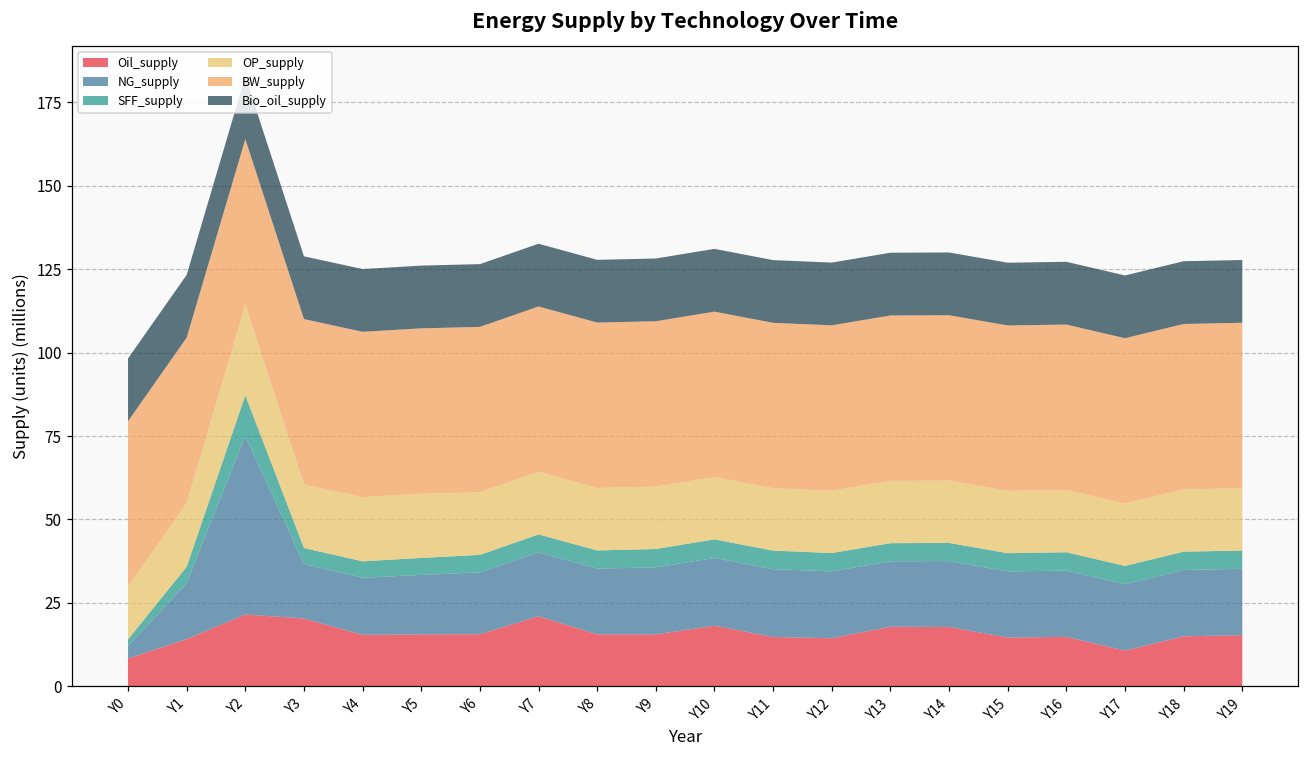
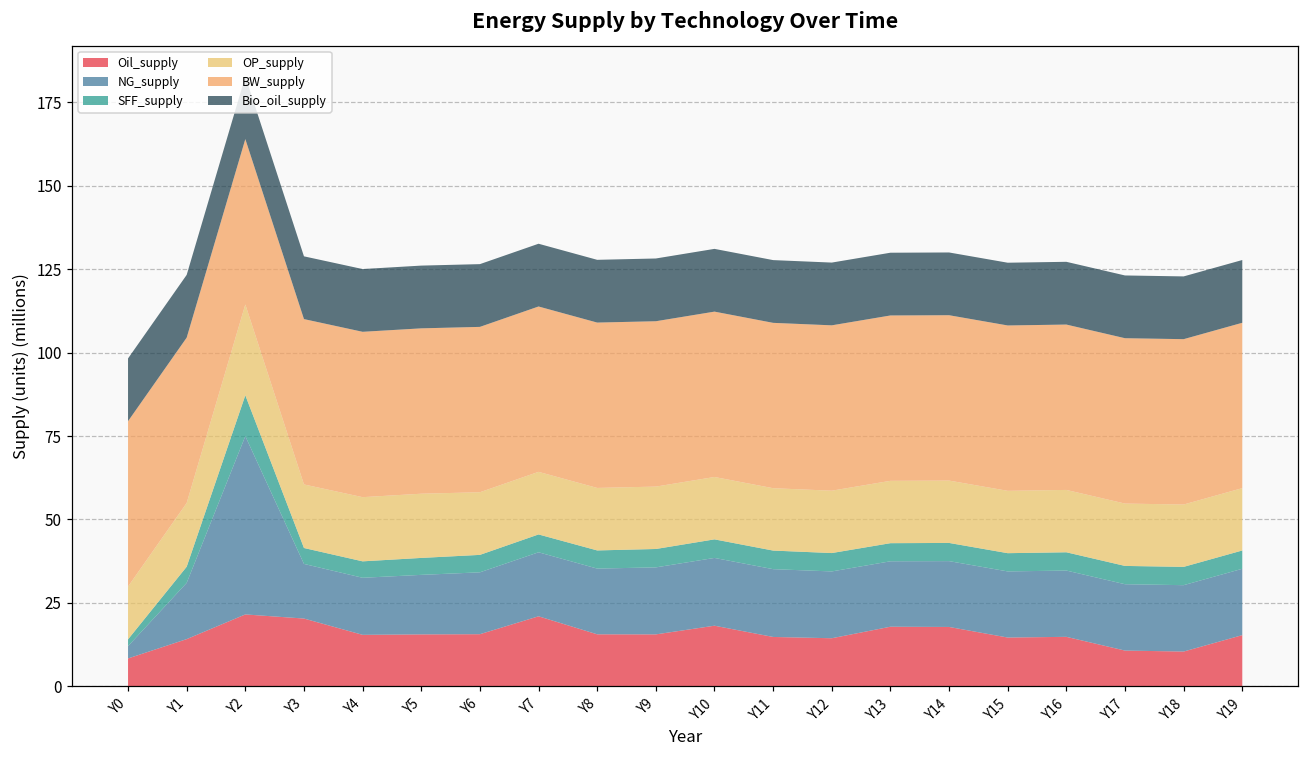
  {
    "Oil_supply": {
      "Y0": 8,
      "Y1": 14,
      "Y2": 22,
      "Y3": 20,
      "Y4": 15,
      "Y5": 16,
      "Y6": 16,
      "Y7": 21,
      "Y8": 16,
      "Y9": 16,
      "Y10": 18,
      "Y11": 15,
      "Y12": 14,
      "Y13": 18,
      "Y14": 18,
      "Y15": 15,
      "Y16": 15,
      "Y17": 11,
-     "Y18": 15,
+     "Y18": 10,
      "Y19": 15
    },
    "Bio_oil_supply": {
      "Y0": 19,
      "Y1": 19,
      "Y3": 19,
      "Y4": 19,
      "Y5": 19,
      "Y6": 19,
      "Y7": 19,
      "Y8": 19,
      "Y9": 19,
      "Y10": 19,
      "Y11": 19,
      "Y12": 19,
      "Y13": 19,
      "Y14": 19,
      "Y15": 19,
      "Y16": 19,
      "Y17": 19,
      "Y18": 19,
      "Y19": 19
    }
  }
